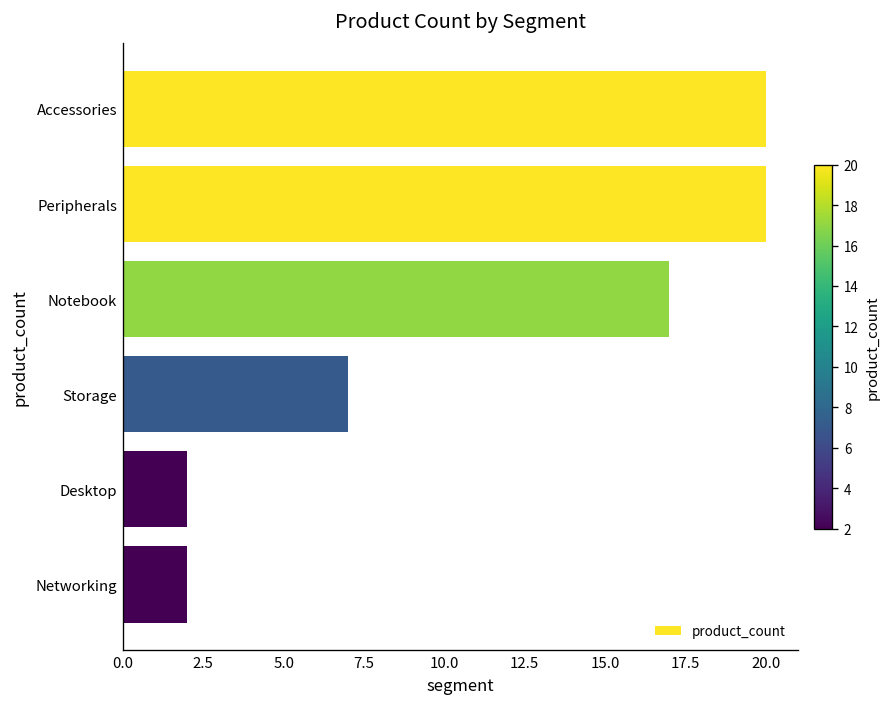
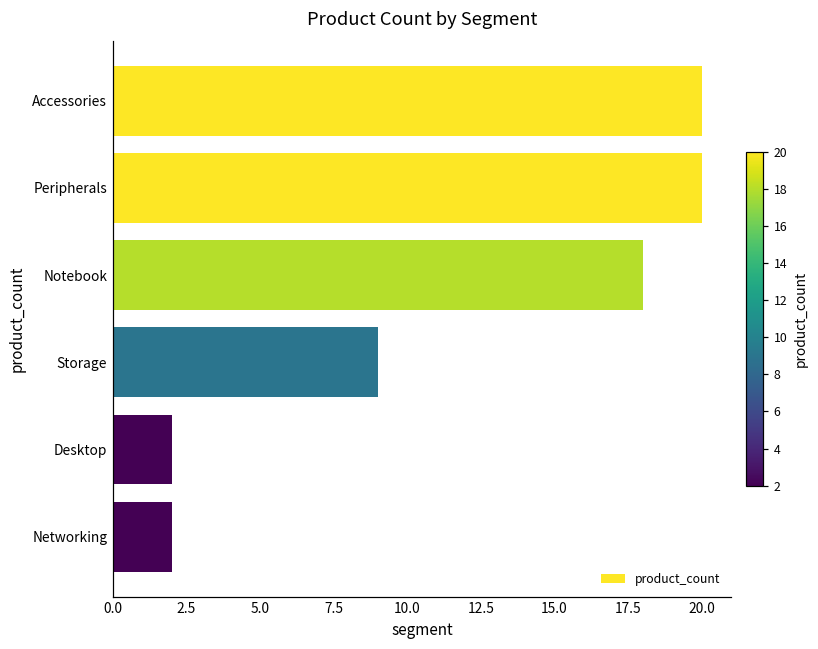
  {
    "Accessories": 20,
    "Peripherals": 20,
-   "Notebook": 17,
-   "Storage": 7,
+   "Notebook": 18,
+   "Storage": 9,
    "Desktop": 2,
    "Networking": 2
  }
